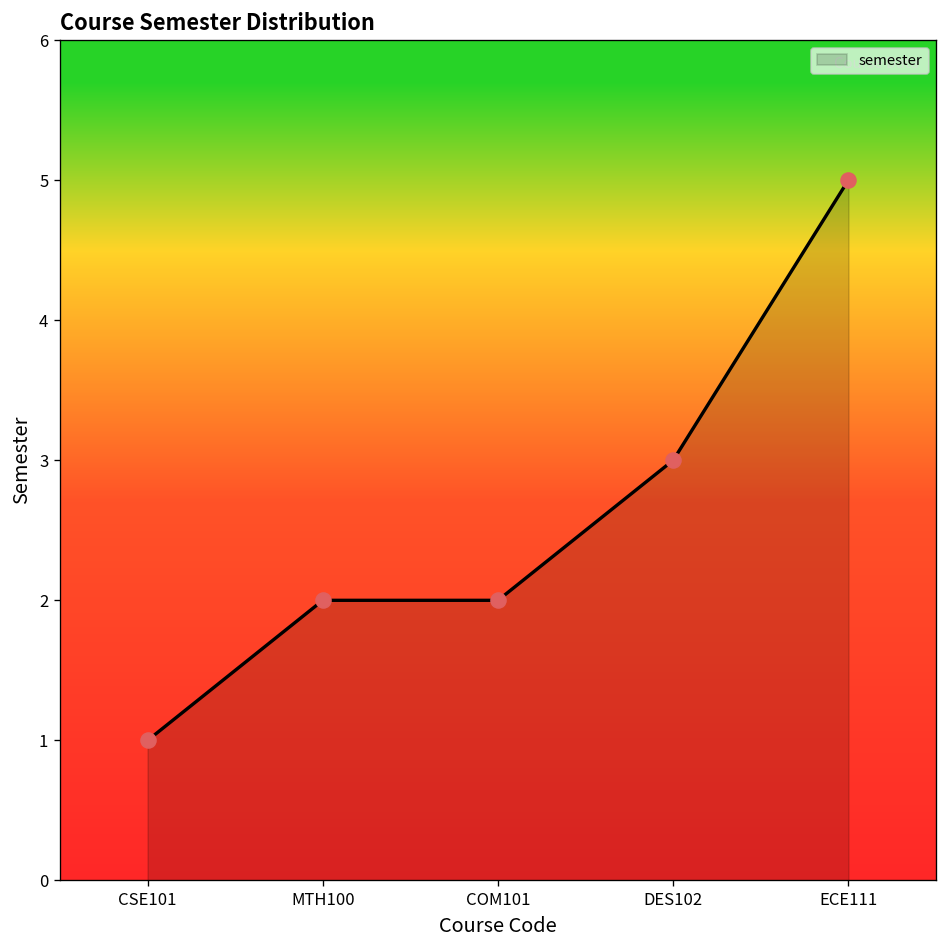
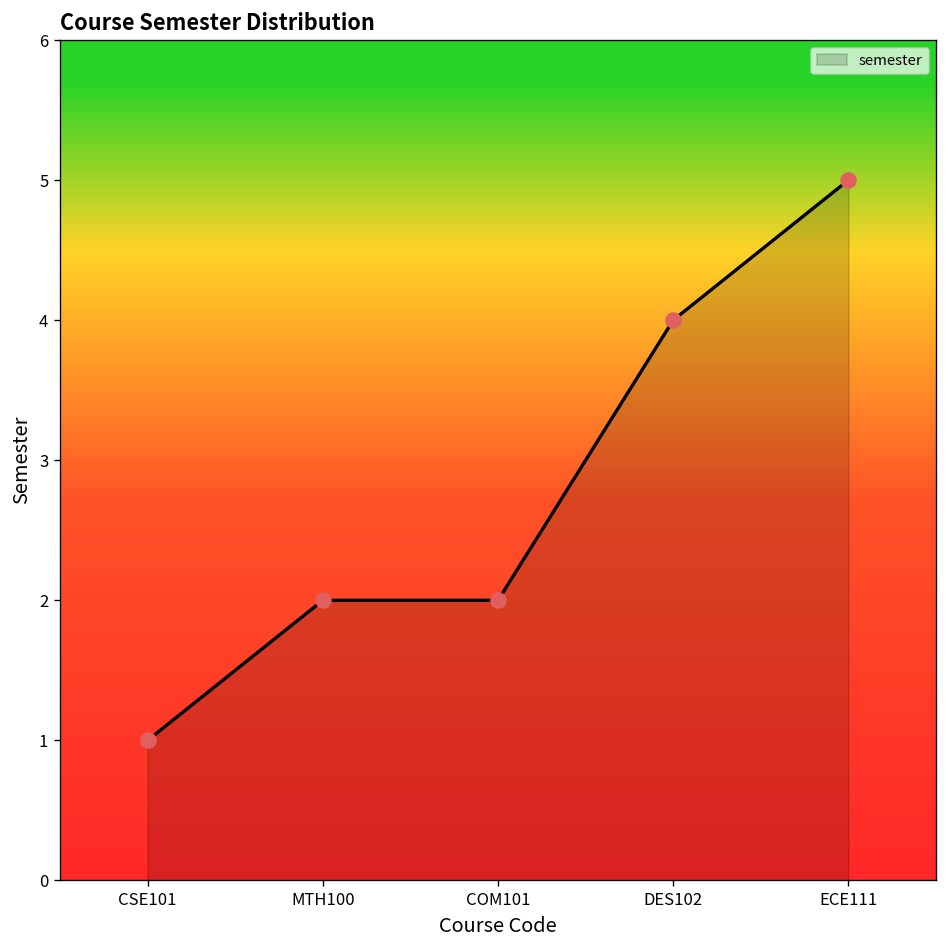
  {
    "CSE101": 1,
    "MTH100": 2,
    "COM101": 2,
-   "DES102": 3,
+   "DES102": 4,
    "ECE111": 5
  }
